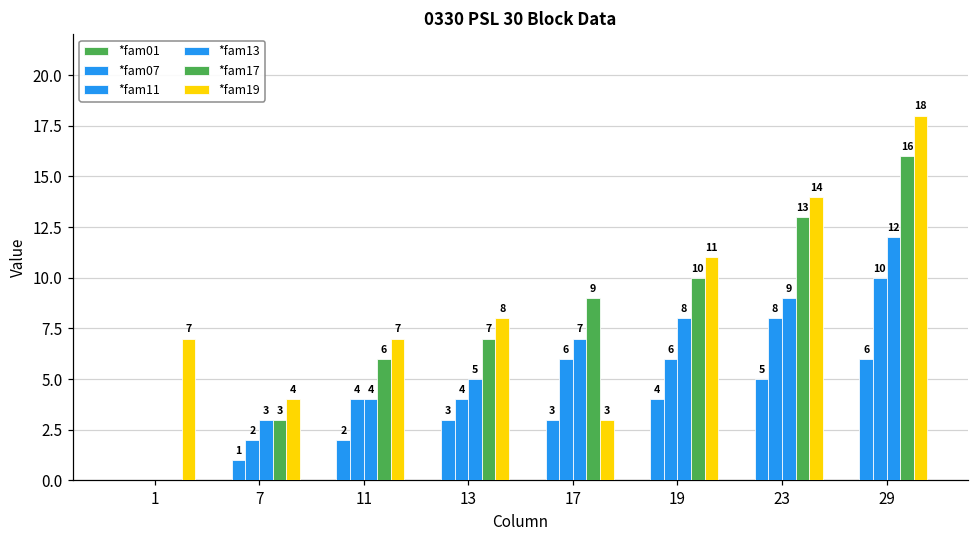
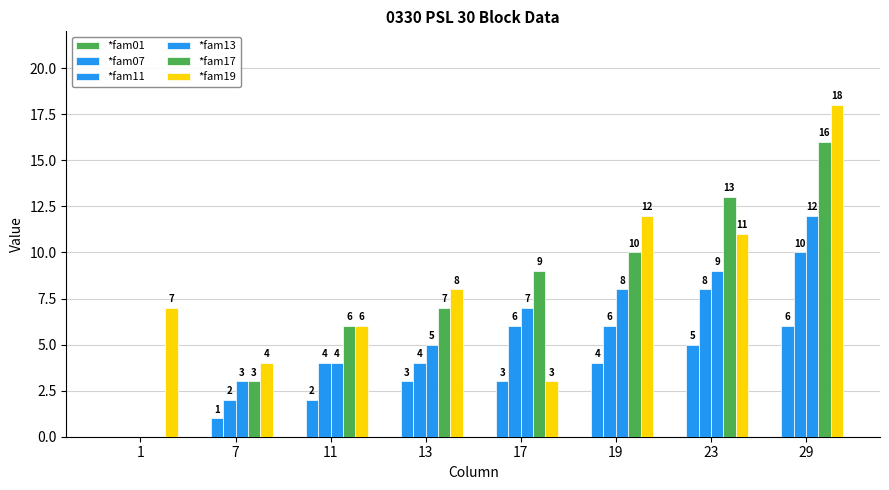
  {
    "*fam19": {
      "1": 7,
      "7": 4,
-     "11": 7,
+     "11": 6,
      "13": 8,
      "17": 3,
-     "19": 11,
-     "23": 14,
+     "19": 12,
+     "23": 11,
      "29": 18
    }
  }
